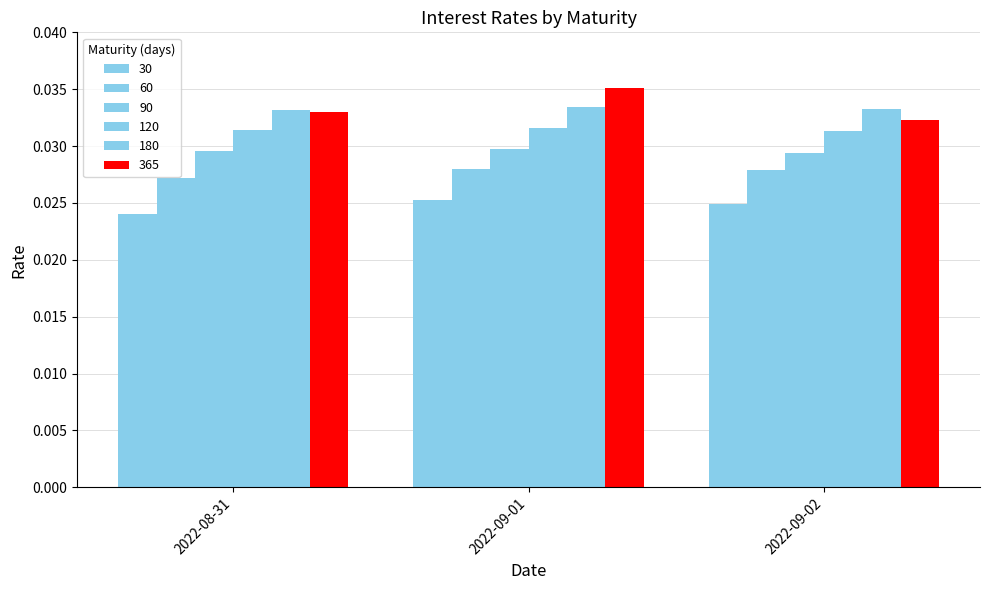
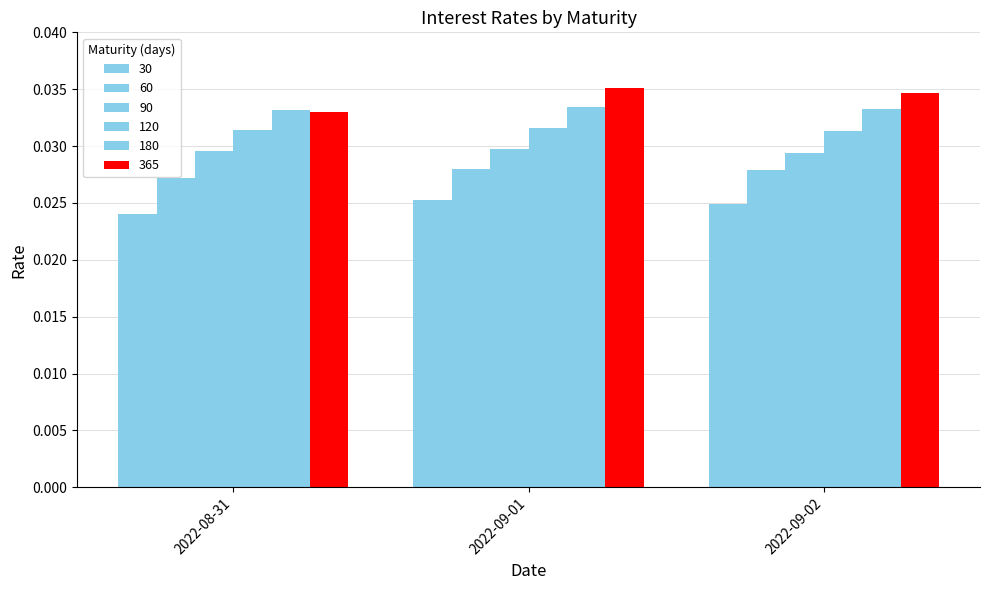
  {
    "365": {
      "2022-08-31": 0.0330,
      "2022-09-01": 0.0351,
-     "2022-09-02": 0.0323
+     "2022-09-02": 0.0347
    }
  }
